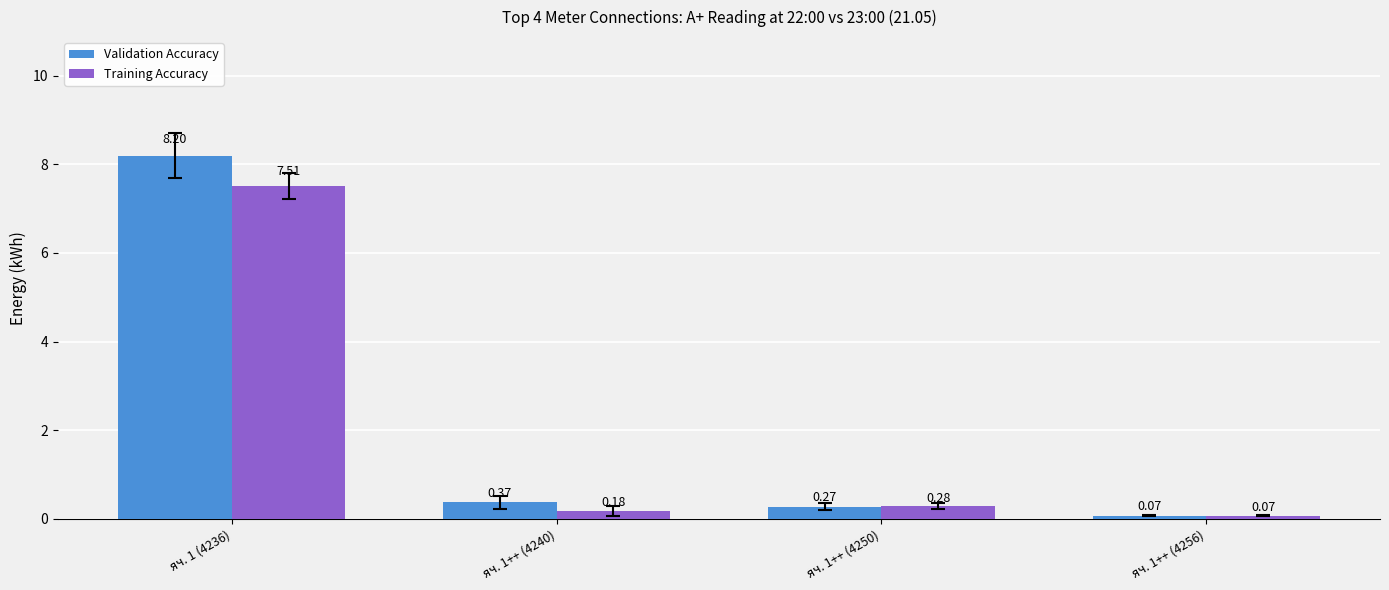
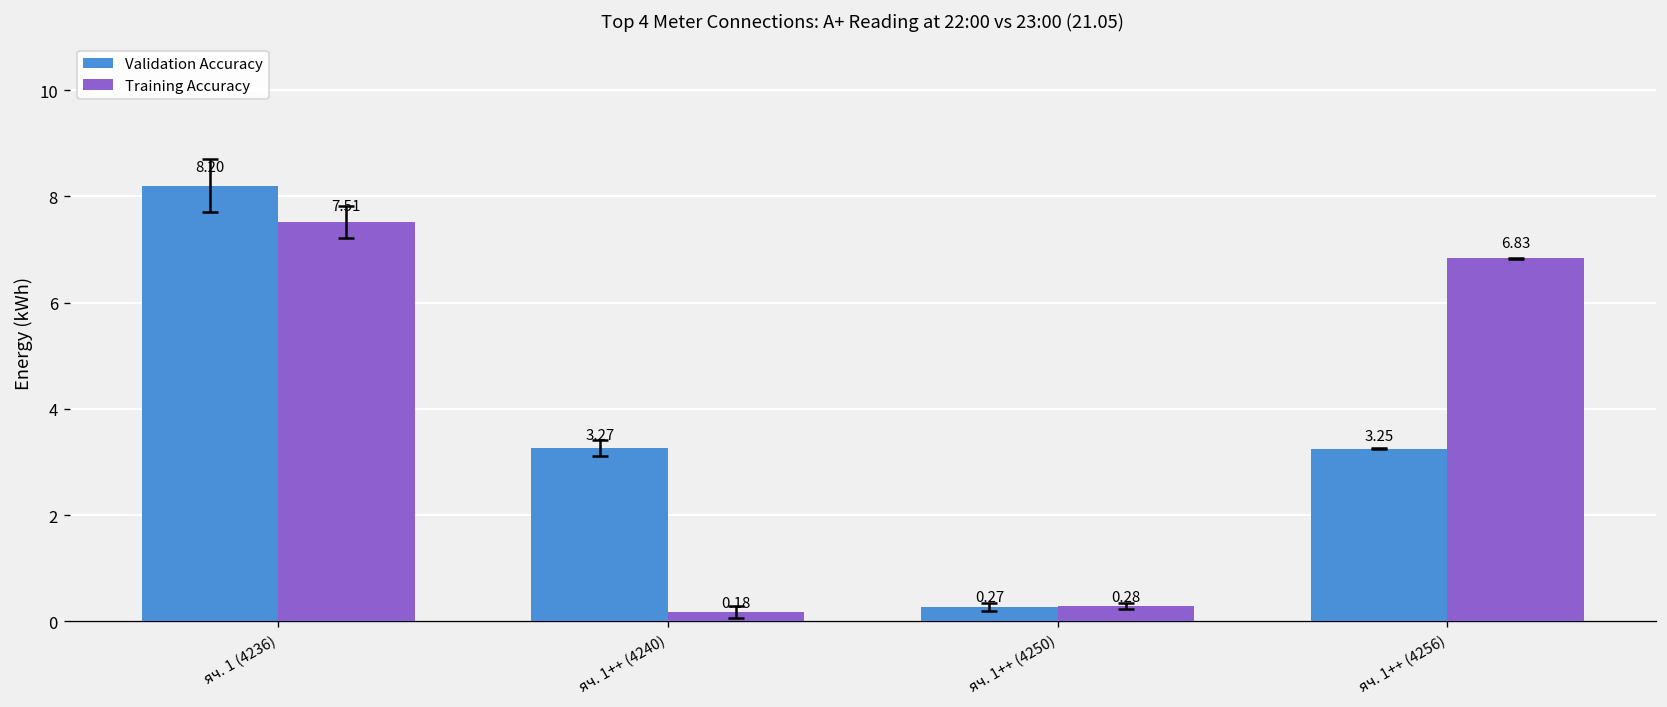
  {
    "Validation Accuracy": {
-     "яч. 1++ (4240)": 0.37,
-     "яч. 1++ (4256)": 0.07
+     "яч. 1++ (4240)": 3.27,
+     "яч. 1++ (4256)": 3.25
    },
    "Training Accuracy": {
-     "яч. 1++ (4256)": 0.07
+     "яч. 1++ (4256)": 6.83
    }
  }
